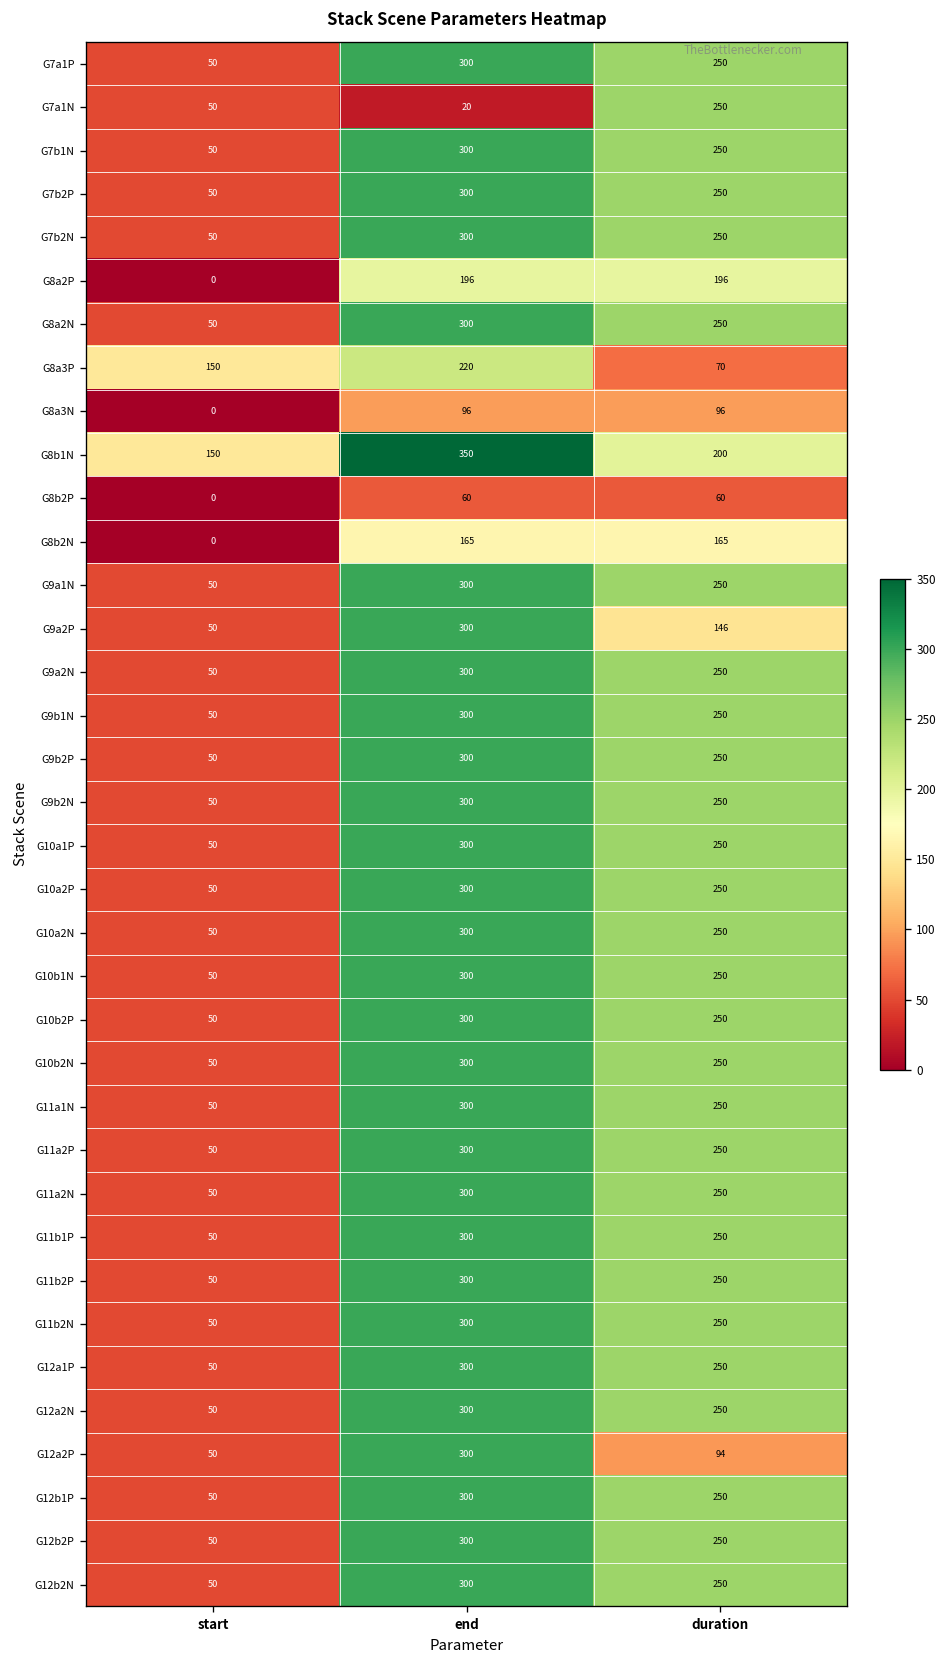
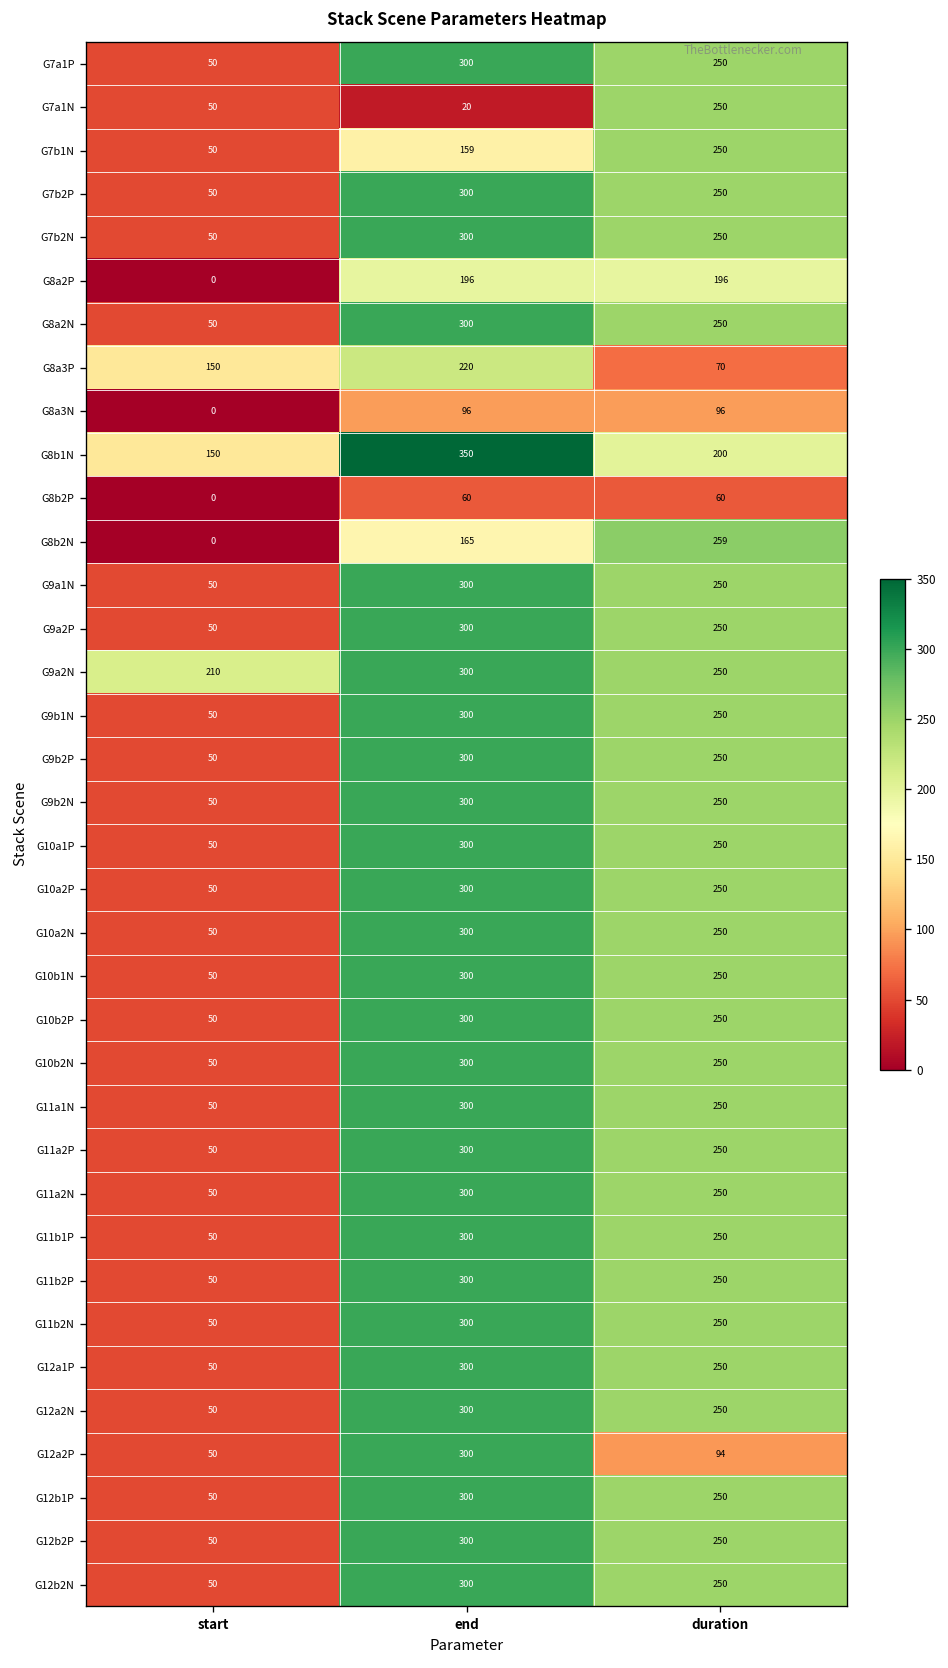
  {
    "G7a1P": {
      "start": 50,
      "end": 300,
      "duration": 250
    },
    "G7a1N": {
      "start": 50,
      "end": 20,
      "duration": 250
    },
    "G7b1N": {
      "start": 50,
-     "end": 300,
+     "end": 159,
      "duration": 250
    },
    "G7b2P": {
      "start": 50,
      "end": 300,
      "duration": 250
    },
    "G7b2N": {
      "start": 50,
      "end": 300,
      "duration": 250
    },
    "G8a2P": {
      "start": 0,
      "end": 196,
      "duration": 196
    },
    "G8a2N": {
      "start": 50,
      "end": 300,
      "duration": 250
    },
    "G8a3P": {
      "start": 150,
      "end": 220,
      "duration": 70
    },
    "G8a3N": {
      "start": 0,
      "end": 96,
      "duration": 96
    },
    "G8b1N": {
      "start": 150,
      "end": 350,
      "duration": 200
    },
    "G8b2P": {
      "start": 0,
      "end": 60,
      "duration": 60
    },
    "G8b2N": {
      "start": 0,
      "end": 165,
-     "duration": 165
+     "duration": 259
    },
    "G9a1N": {
      "start": 50,
      "end": 300,
      "duration": 250
    },
    "G9a2P": {
      "start": 50,
      "end": 300,
-     "duration": 146
+     "duration": 250
    },
    "G9a2N": {
-     "start": 50,
+     "start": 210,
      "end": 300,
      "duration": 250
    },
    "G9b1N": {
      "start": 50,
      "end": 300,
      "duration": 250
    },
    "G9b2P": {
      "start": 50,
      "end": 300,
      "duration": 250
    },
    "G9b2N": {
      "start": 50,
      "end": 300,
      "duration": 250
    },
    "G10a1P": {
      "start": 50,
      "end": 300,
      "duration": 250
    },
    "G10a2P": {
      "start": 50,
      "end": 300,
      "duration": 250
    },
    "G10a2N": {
      "start": 50,
      "end": 300,
      "duration": 250
    },
    "G10b1N": {
      "start": 50,
      "end": 300,
      "duration": 250
    },
    "G10b2P": {
      "start": 50,
      "end": 300,
      "duration": 250
    },
    "G10b2N": {
      "start": 50,
      "end": 300,
      "duration": 250
    },
    "G11a1N": {
      "start": 50,
      "end": 300,
      "duration": 250
    },
    "G11a2P": {
      "start": 50,
      "end": 300,
      "duration": 250
    },
    "G11a2N": {
      "start": 50,
      "end": 300,
      "duration": 250
    },
    "G11b1P": {
      "start": 50,
      "end": 300,
      "duration": 250
    },
    "G11b2P": {
      "start": 50,
      "end": 300,
      "duration": 250
    },
    "G11b2N": {
      "start": 50,
      "end": 300,
      "duration": 250
    },
    "G12a1P": {
      "start": 50,
      "end": 300,
      "duration": 250
    },
    "G12a2N": {
      "start": 50,
      "end": 300,
      "duration": 250
    },
    "G12a2P": {
      "start": 50,
      "end": 300,
      "duration": 94
    },
    "G12b1P": {
      "start": 50,
      "end": 300,
      "duration": 250
    },
    "G12b2P": {
      "start": 50,
      "end": 300,
      "duration": 250
    },
    "G12b2N": {
      "start": 50,
      "end": 300,
      "duration": 250
    }
  }
